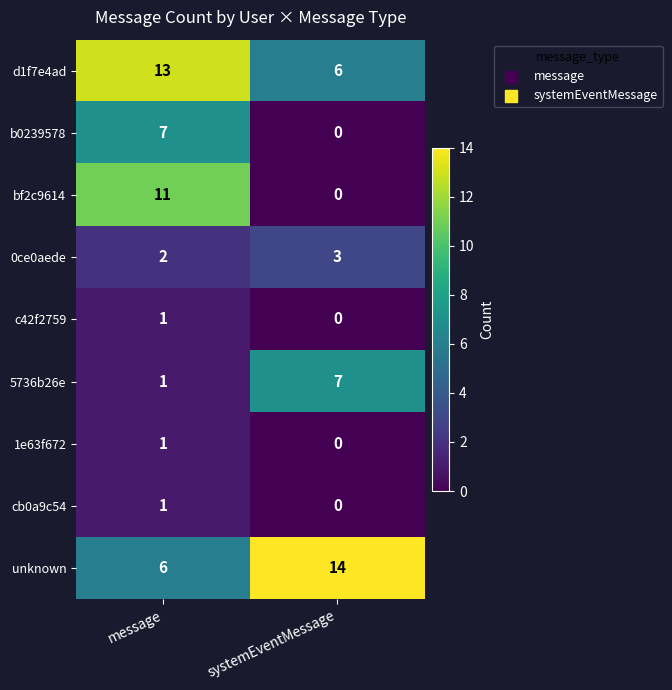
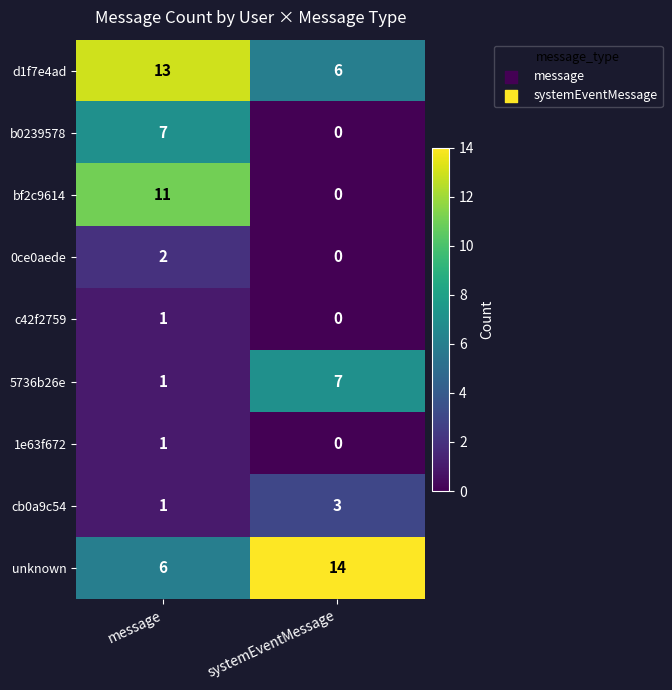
  {
    "d1f7e4ad": {
      "message": 13,
      "systemEventMessage": 6
    },
    "b0239578": {
      "message": 7,
      "systemEventMessage": 0
    },
    "bf2c9614": {
      "message": 11,
      "systemEventMessage": 0
    },
    "0ce0aede": {
      "message": 2,
-     "systemEventMessage": 3
+     "systemEventMessage": 0
    },
    "c42f2759": {
      "message": 1,
      "systemEventMessage": 0
    },
    "5736b26e": {
      "message": 1,
      "systemEventMessage": 7
    },
    "1e63f672": {
      "message": 1,
      "systemEventMessage": 0
    },
    "cb0a9c54": {
      "message": 1,
-     "systemEventMessage": 0
+     "systemEventMessage": 3
    },
    "unknown": {
      "message": 6,
      "systemEventMessage": 14
    }
  }
